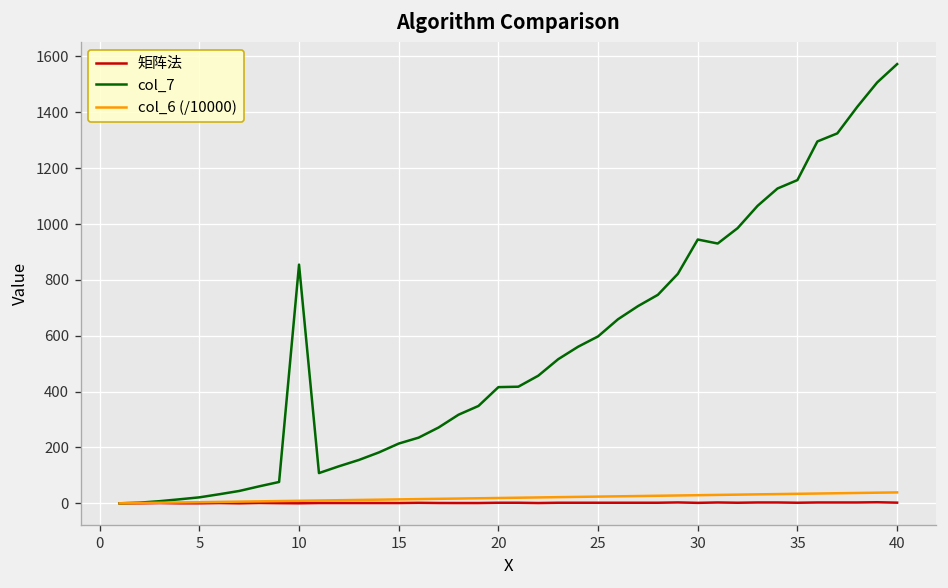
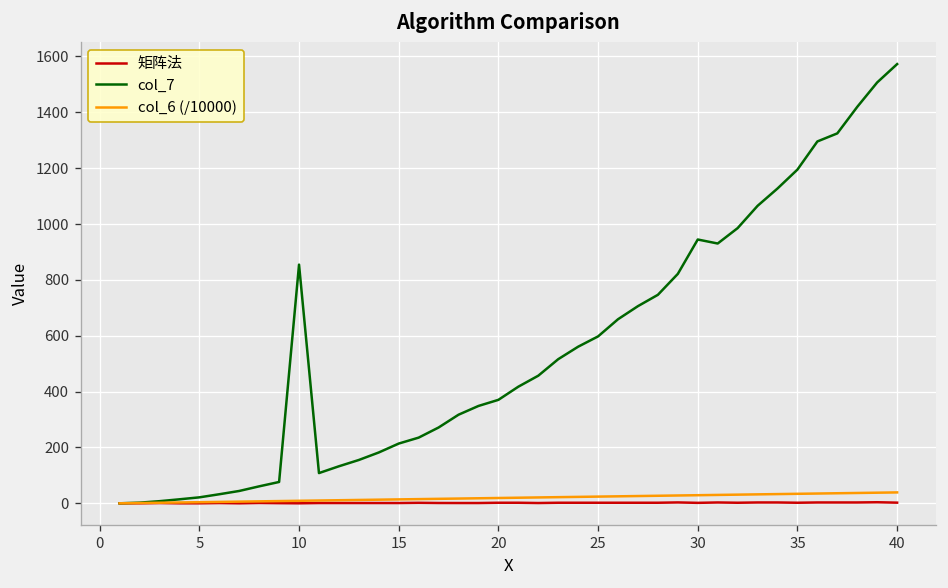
  {
    "矩阵法": {
      "15": 0,
      "20": 0,
      "25": 0,
      "30": 0,
      "35": 0,
      "40": 0
    },
    "col_7": {
      "5": 20,
      "10": 850,
      "15": 210,
-     "20": 420,
+     "20": 370,
      "25": 600,
      "30": 940,
-     "35": 1160,
+     "35": 1190,
      "40": 1570
    },
    "col_6 (/10000)": {
      "15": 10,
      "20": 20,
      "25": 20,
      "30": 30,
      "35": 30,
      "40": 40
    }
  }
